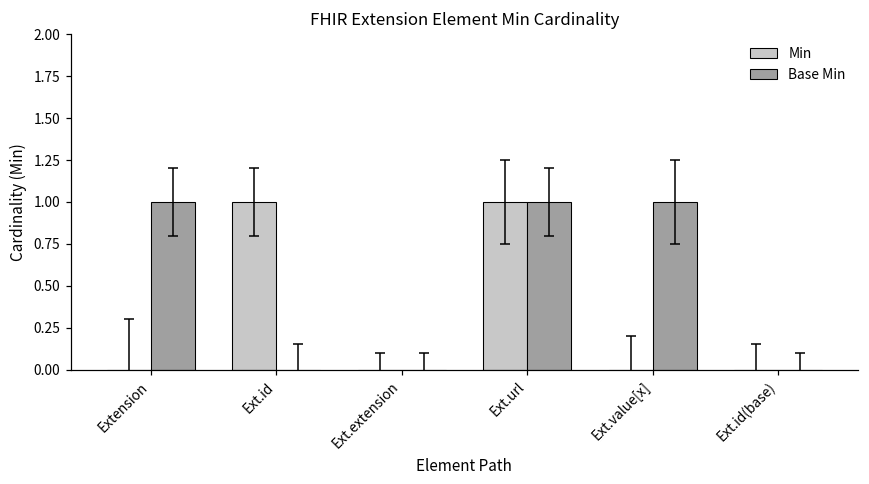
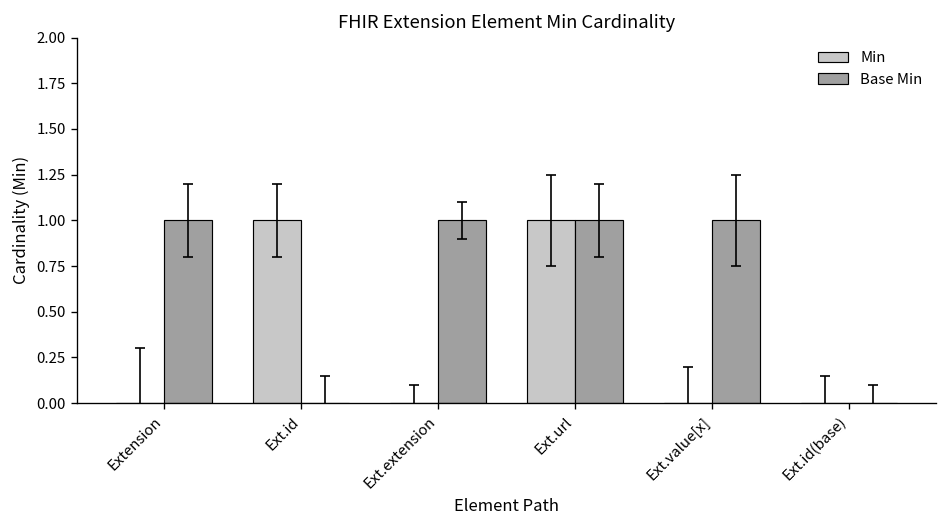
  {
    "Min": {
      "Extension": 0,
      "Ext.id": 1,
      "Ext.extension": 0,
      "Ext.url": 1,
      "Ext.value[x]": 0,
      "Ext.id(base)": 0
    },
    "Base Min": {
      "Extension": 1,
      "Ext.id": 0,
-     "Ext.extension": 0,
+     "Ext.extension": 1,
      "Ext.url": 1,
      "Ext.value[x]": 1,
      "Ext.id(base)": 0
    }
  }
